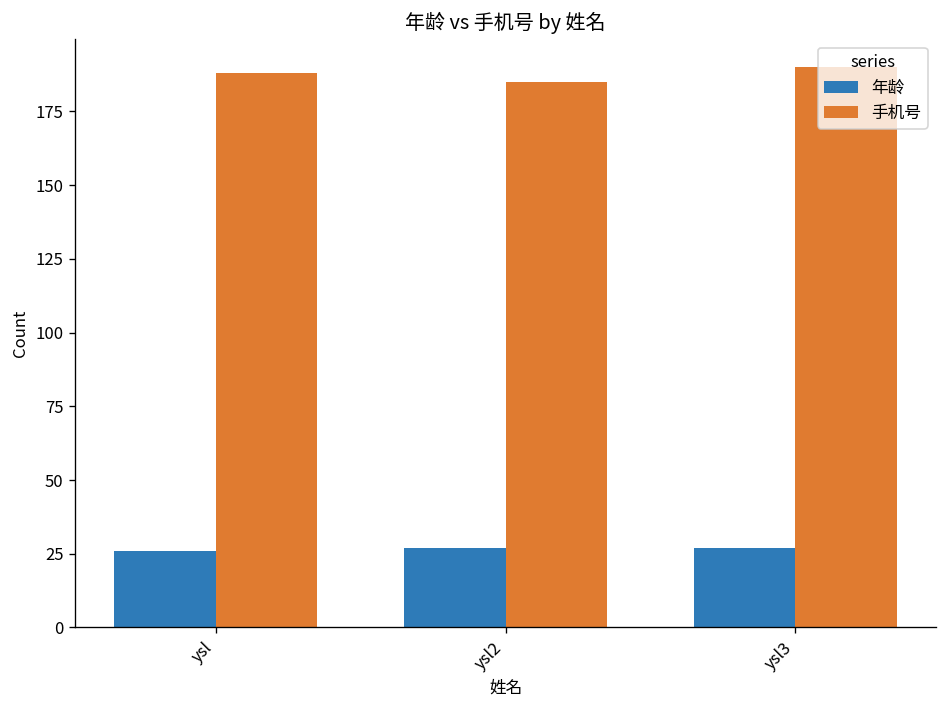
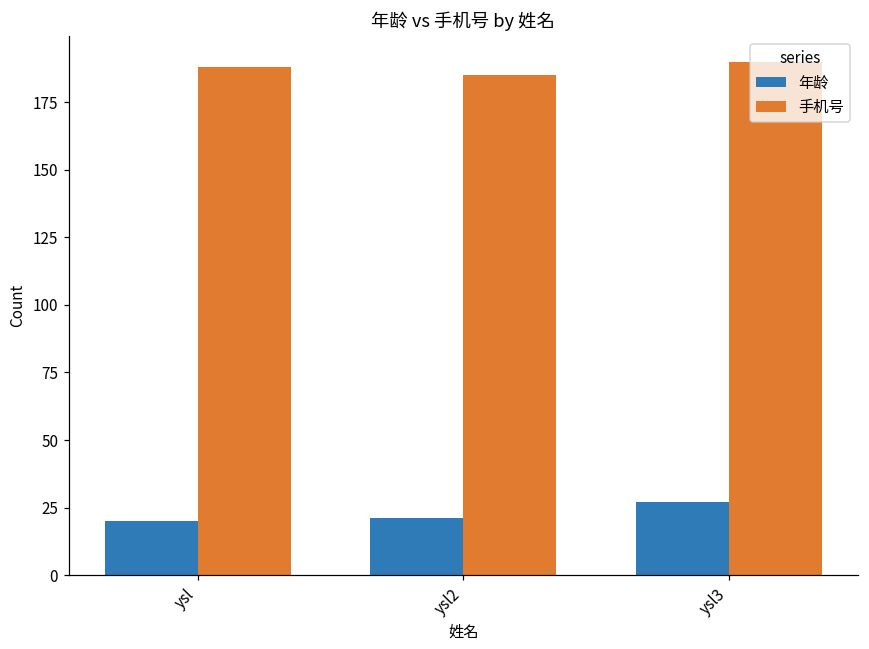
  {
    "年龄": {
-     "ysl": 26,
-     "ysl2": 27,
+     "ysl": 20,
+     "ysl2": 21,
      "ysl3": 27
    },
    "手机号": {
      "ysl": 188,
      "ysl2": 185
    }
  }
